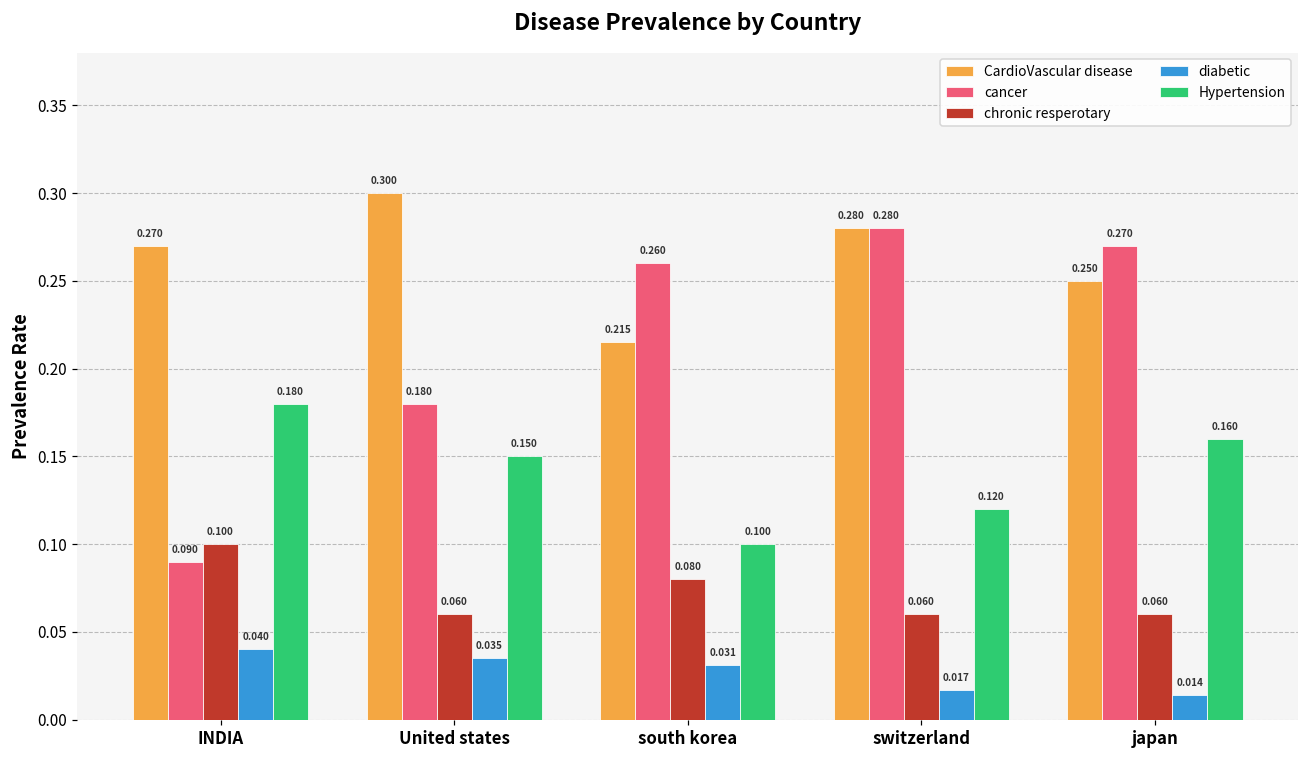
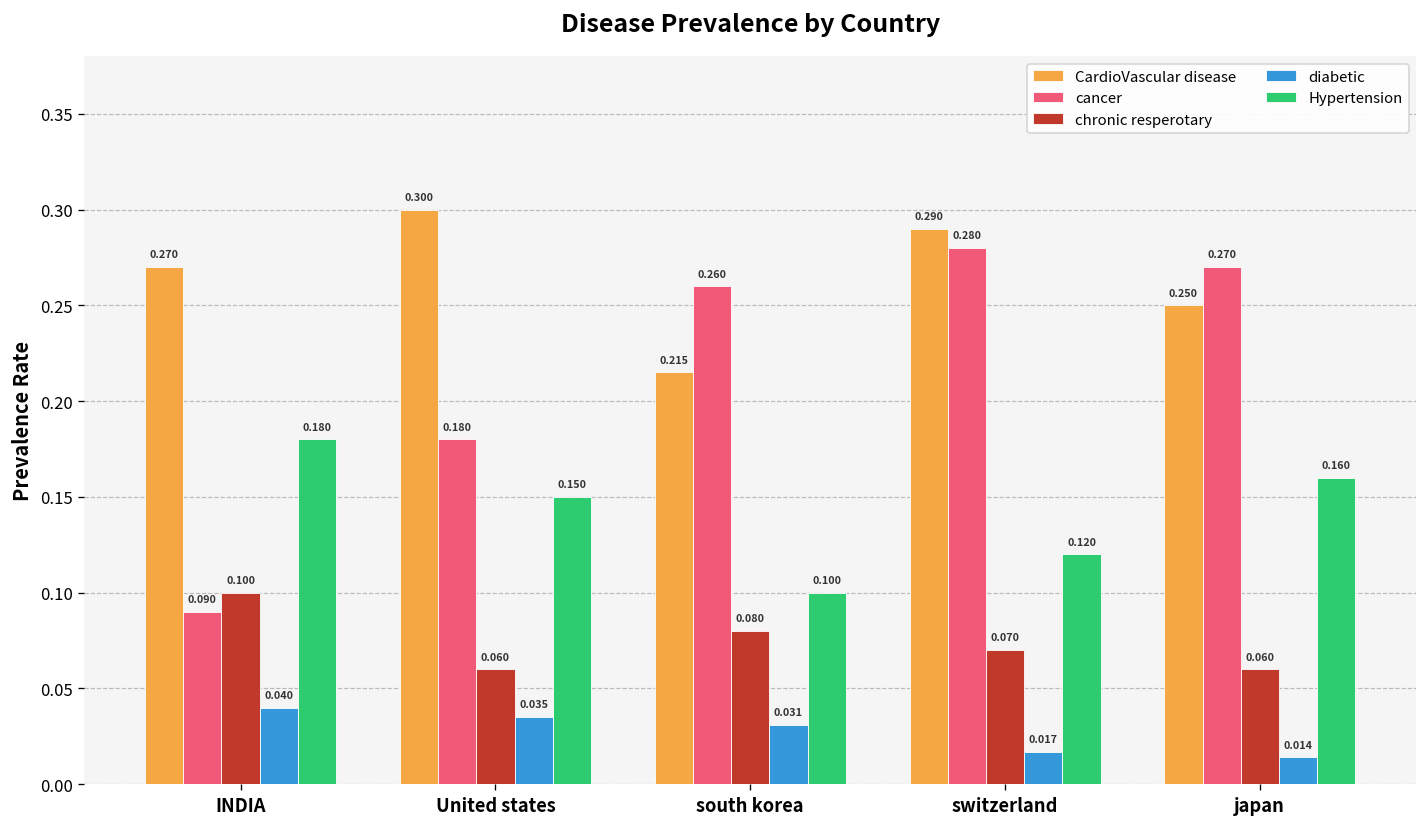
  {
    "CardioVascular disease": {
      "INDIA": 0.270,
      "United states": 0.300,
      "south korea": 0.215,
-     "switzerland": 0.280,
+     "switzerland": 0.290,
      "japan": 0.250
    },
    "cancer": {
      "INDIA": 0.090,
      "United states": 0.180,
      "south korea": 0.260,
      "switzerland": 0.280,
      "japan": 0.270
    },
    "chronic resperotary": {
      "INDIA": 0.100,
      "United states": 0.060,
      "south korea": 0.080,
-     "switzerland": 0.060,
+     "switzerland": 0.070,
      "japan": 0.060
    },
    "diabetic": {
      "INDIA": 0.040,
      "United states": 0.035,
      "south korea": 0.031,
      "switzerland": 0.017,
      "japan": 0.014
    },
    "Hypertension": {
      "INDIA": 0.180,
      "United states": 0.150,
      "south korea": 0.100,
      "switzerland": 0.120,
      "japan": 0.160
    }
  }
